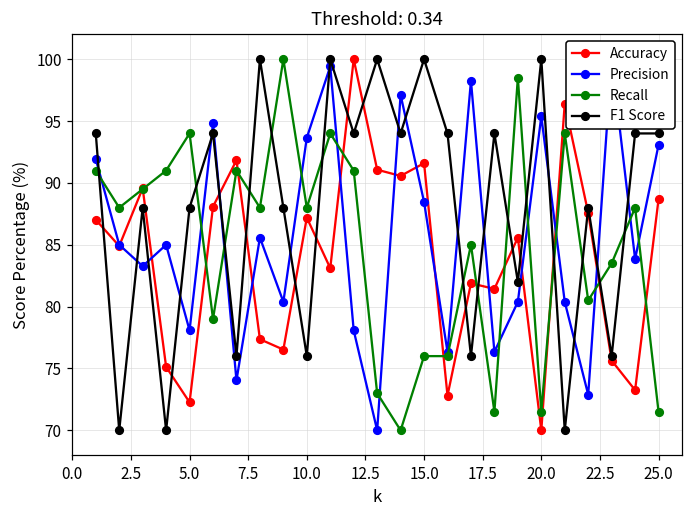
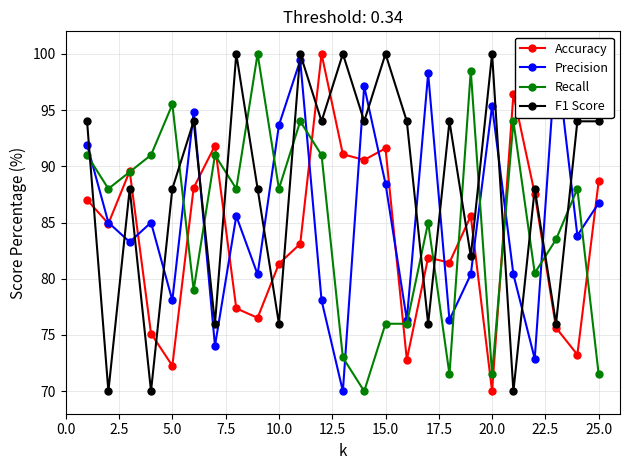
  {
    "Accuracy": {
      "5.0": 72.3,
-     "10.0": 87.2,
+     "10.0": 81.3,
      "15.0": 91.6,
      "20.0": 70.0,
      "25.0": 88.7
    },
    "Precision": {
      "5.0": 78.1,
      "10.0": 93.7,
      "15.0": 88.5,
      "20.0": 95.4,
-     "25.0": 93.1
+     "25.0": 86.7
    },
    "Recall": {
-     "5.0": 94.0,
+     "5.0": 95.5,
      "10.0": 88.0,
      "15.0": 76.0,
      "20.0": 71.5,
      "25.0": 71.5
    },
    "F1 Score": {
      "5.0": 88.0,
      "10.0": 76.0,
      "15.0": 100.0,
      "20.0": 100.0,
      "25.0": 94.0
    }
  }
